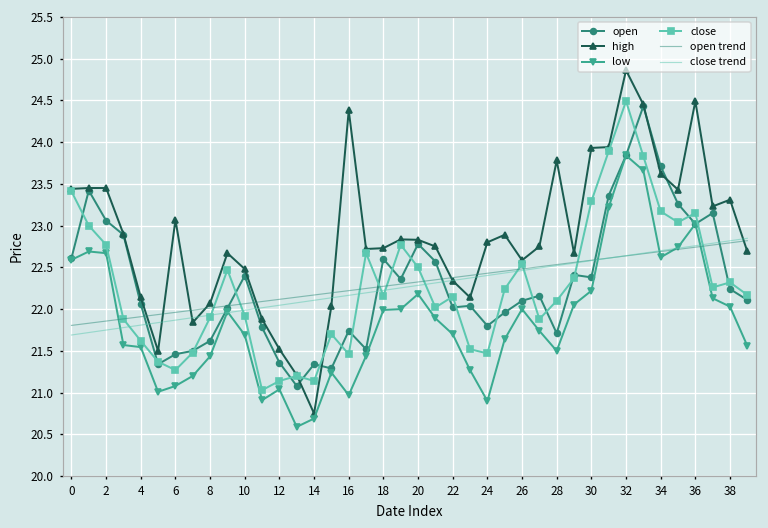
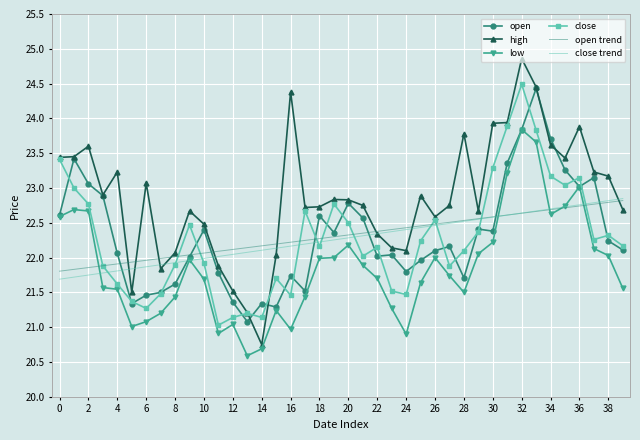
  {
    "high": {
-     "2": 23.5,
-     "4": 22.1,
+     "2": 23.6,
+     "4": 23.2,
      "6": 23.1,
      "8": 22.1,
      "10": 22.5,
      "12": 21.5,
      "14": 20.8,
      "16": 24.4,
      "18": 22.7,
      "20": 22.8,
-     "24": 22.8,
+     "24": 22.1,
      "26": 22.6,
      "28": 23.8,
      "30": 23.9,
      "34": 23.6,
-     "36": 24.5,
-     "38": 23.3
+     "36": 23.9,
+     "38": 23.2
    }
  }
